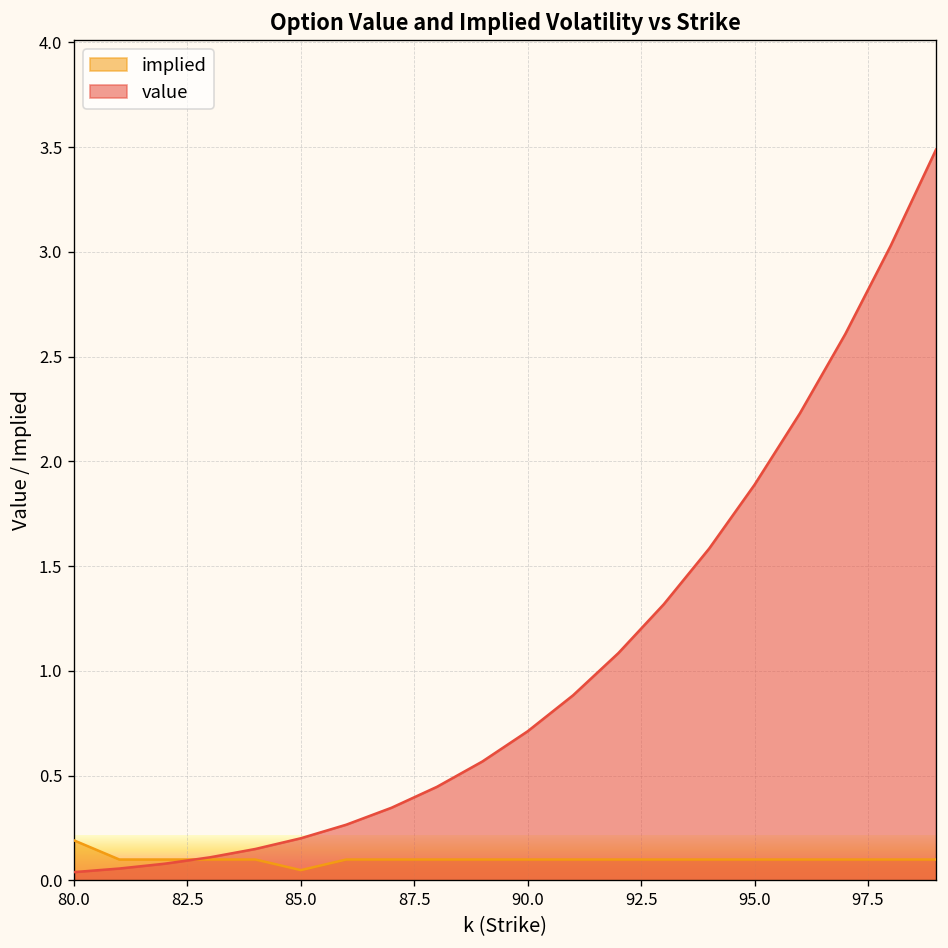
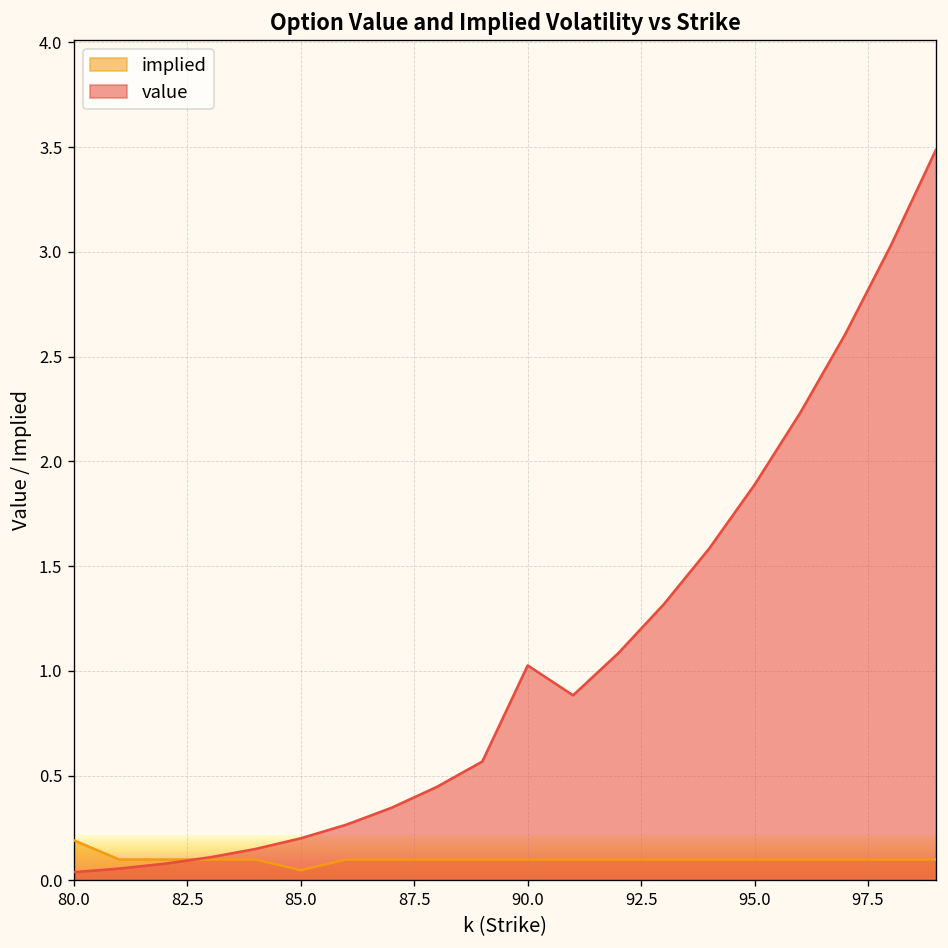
  {
    "implied": {
      "80.0": 0.19,
      "85.0": 0.05,
      "90.0": 0.10,
      "95.0": 0.10
    },
    "value": {
      "80.0": 0.04,
      "85.0": 0.20,
-     "90.0": 0.71,
+     "90.0": 1.03,
      "95.0": 1.89
    }
  }
